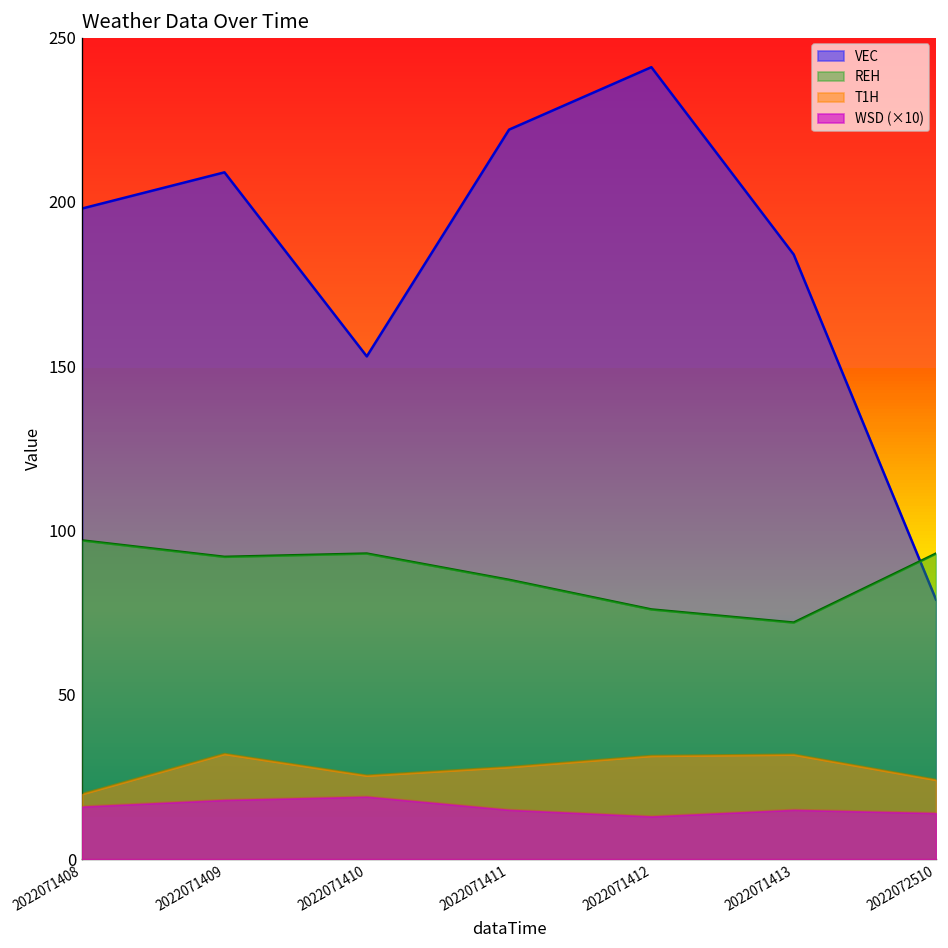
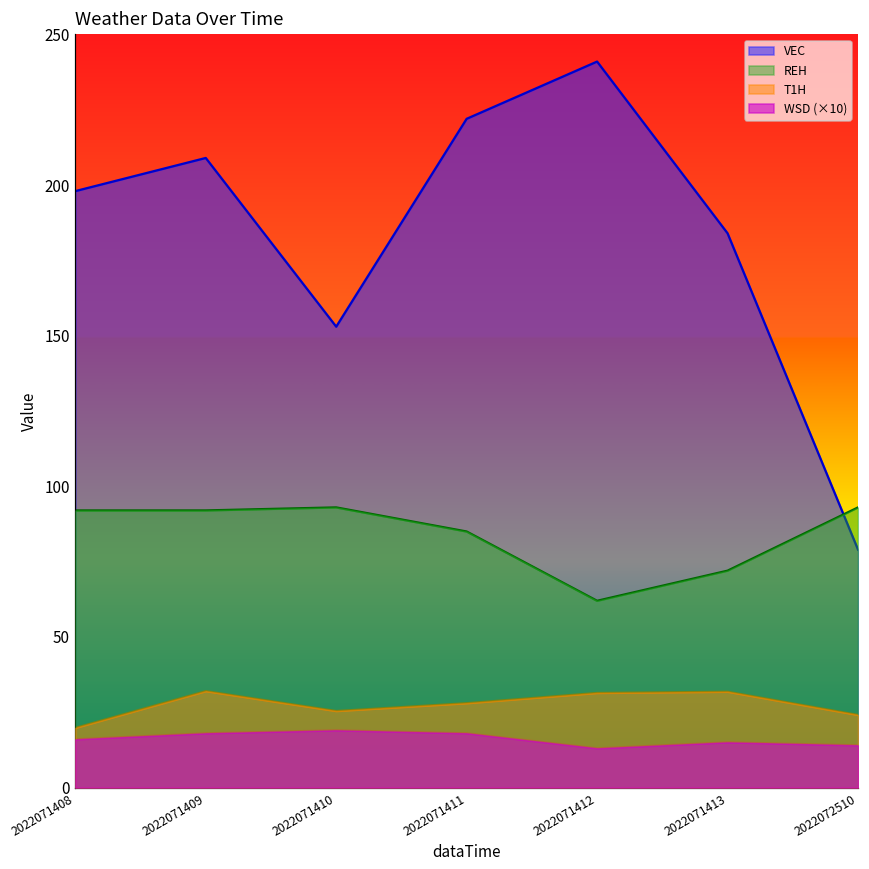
  {
    "VEC": {
      "2022071408": 198,
      "2022071409": 209,
      "2022071410": 153,
      "2022071411": 222,
      "2022071412": 241,
      "2022071413": 184,
      "2022072510": 79
    },
    "REH": {
-     "2022071408": 97,
+     "2022071408": 92,
      "2022071409": 92,
      "2022071410": 93,
      "2022071411": 85,
-     "2022071412": 76,
+     "2022071412": 62,
      "2022071413": 72,
      "2022072510": 93
    },
    "T1H": {
      "2022071408": 20,
      "2022071409": 32,
      "2022071410": 25,
      "2022071411": 28,
      "2022071412": 31,
      "2022071413": 32,
      "2022072510": 24
    },
    "WSD (×10)": {
      "2022071408": 16,
      "2022071409": 18,
      "2022071410": 19,
-     "2022071411": 15,
+     "2022071411": 18,
      "2022071412": 13,
      "2022071413": 15,
      "2022072510": 14
    }
  }
